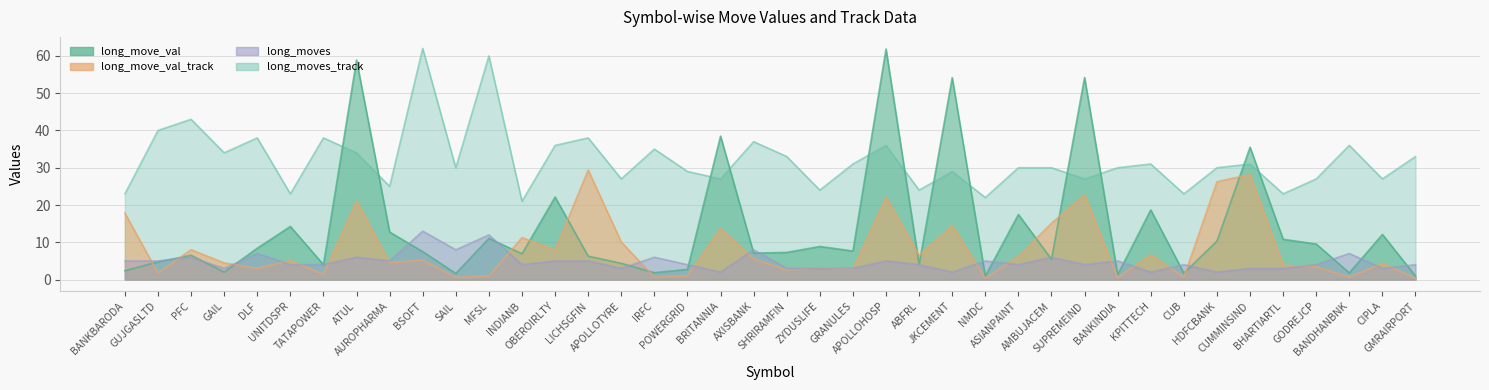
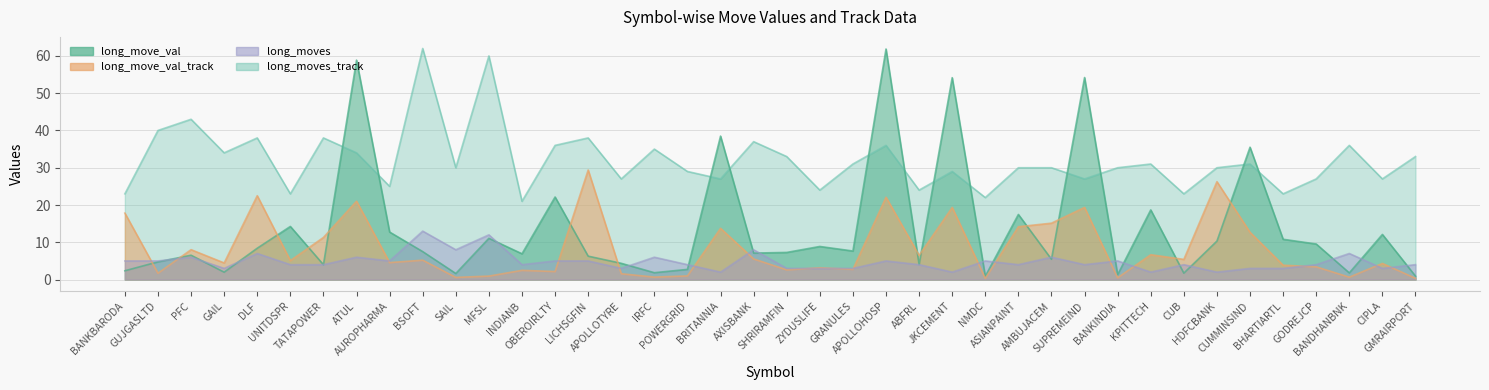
  {
    "long_move_val_track": {
      "BANKBARODA": 18,
      "GUJGASLTD": 2,
      "PFC": 8,
      "GAIL": 4,
-     "DLF": 3,
+     "DLF": 23,
      "UNITDSPR": 5,
-     "TATAPOWER": 1,
+     "TATAPOWER": 11,
      "ATUL": 21,
      "BSOFT": 5,
      "SAIL": 1,
      "MFSL": 1,
-     "INDIANB": 11,
-     "OBEROIRLTY": 8,
+     "INDIANB": 2,
+     "OBEROIRLTY": 2,
      "LICHSGFIN": 29,
-     "APOLLOTYRE": 10,
+     "APOLLOTYRE": 2,
      "IRFC": 1,
      "POWERGRID": 1,
      "BRITANNIA": 14,
      "AXISBANK": 6,
      "APOLLOHOSP": 22,
      "ABFRL": 6,
-     "JKCEMENT": 14,
-     "ASIANPAINT": 6,
+     "JKCEMENT": 19,
+     "ASIANPAINT": 14,
      "AMBUJACEM": 15,
-     "SUPREMEIND": 23,
+     "SUPREMEIND": 19,
      "BANKINDIA": 0,
      "KPITTECH": 7,
-     "CUB": 1,
+     "CUB": 5,
      "HDFCBANK": 26,
-     "CUMMINSIND": 28,
+     "CUMMINSIND": 13,
      "BHARTIARTL": 4,
      "BANDHANBNK": 1,
      "CIPLA": 4
    }
  }
